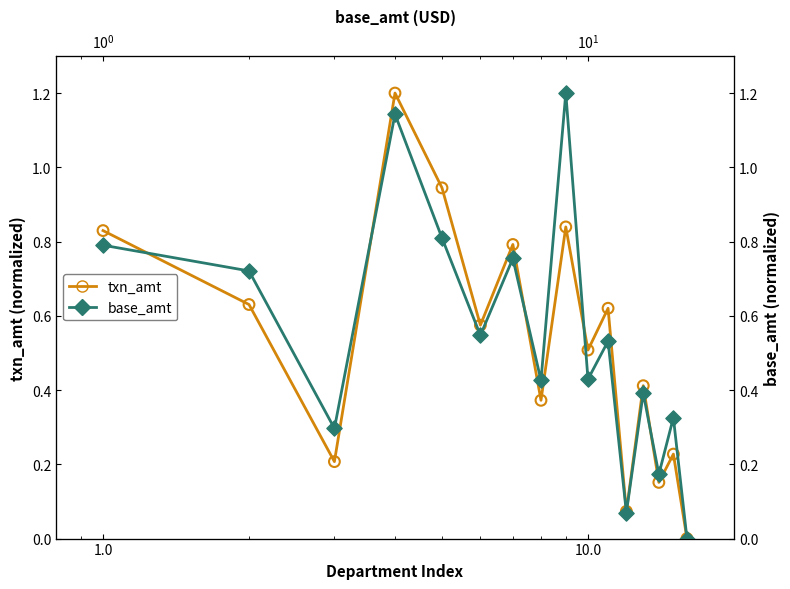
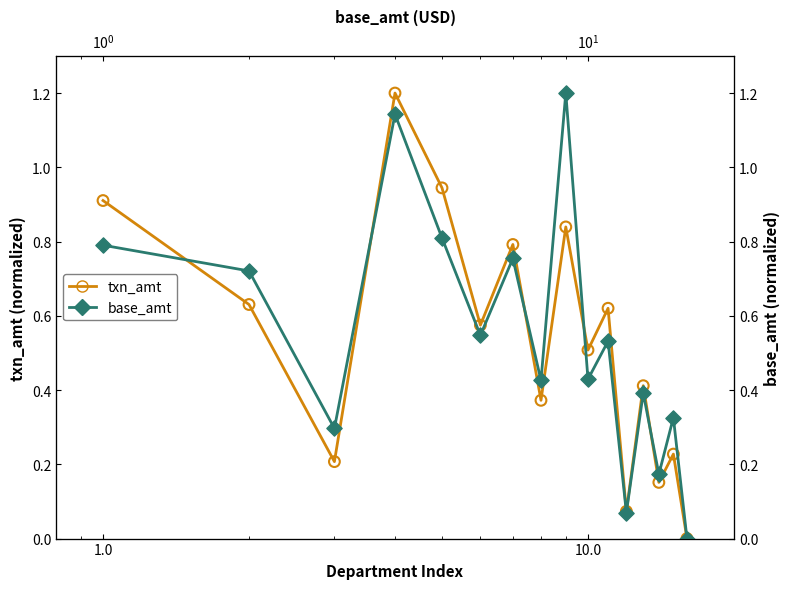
  {
    "txn_amt": {
-     "1.0": 0.83,
+     "1.0": 0.91,
      "10.0": 0.51
    },
    "base_amt": {
      "1.0": 0.79,
      "10.0": 0.43
    }
  }
